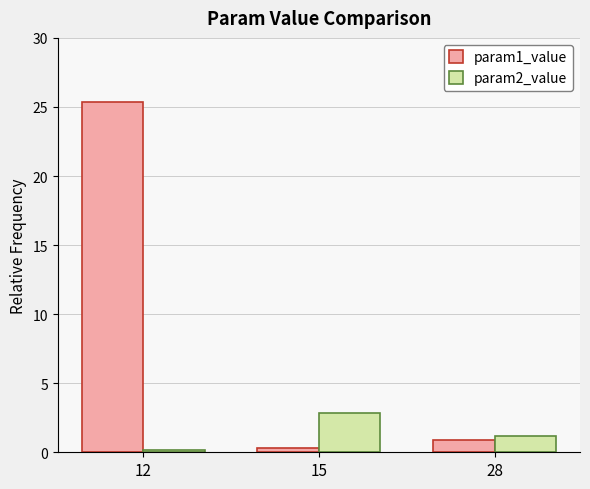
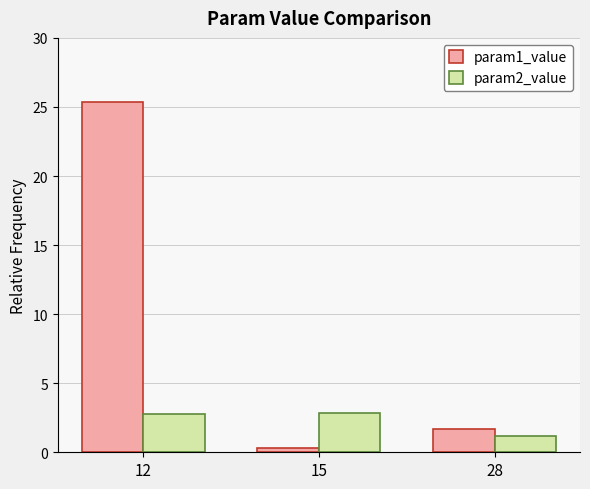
  {
    "param1_value": {
      "12": 25.3,
      "15": 0.3,
-     "28": 0.9
+     "28": 1.7
    },
    "param2_value": {
-     "12": 0.1,
+     "12": 2.8,
      "15": 2.8,
      "28": 1.1
    }
  }
